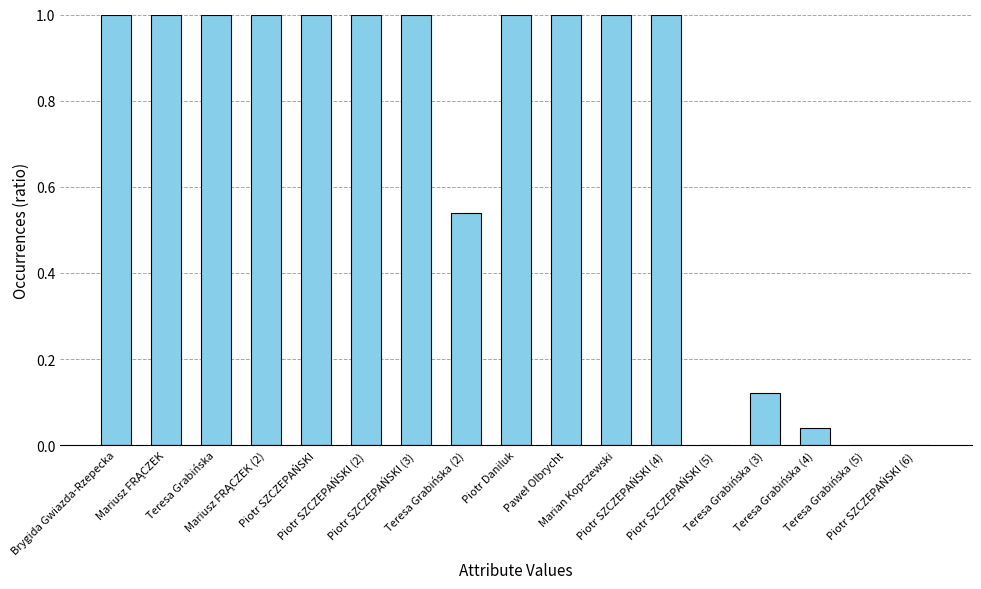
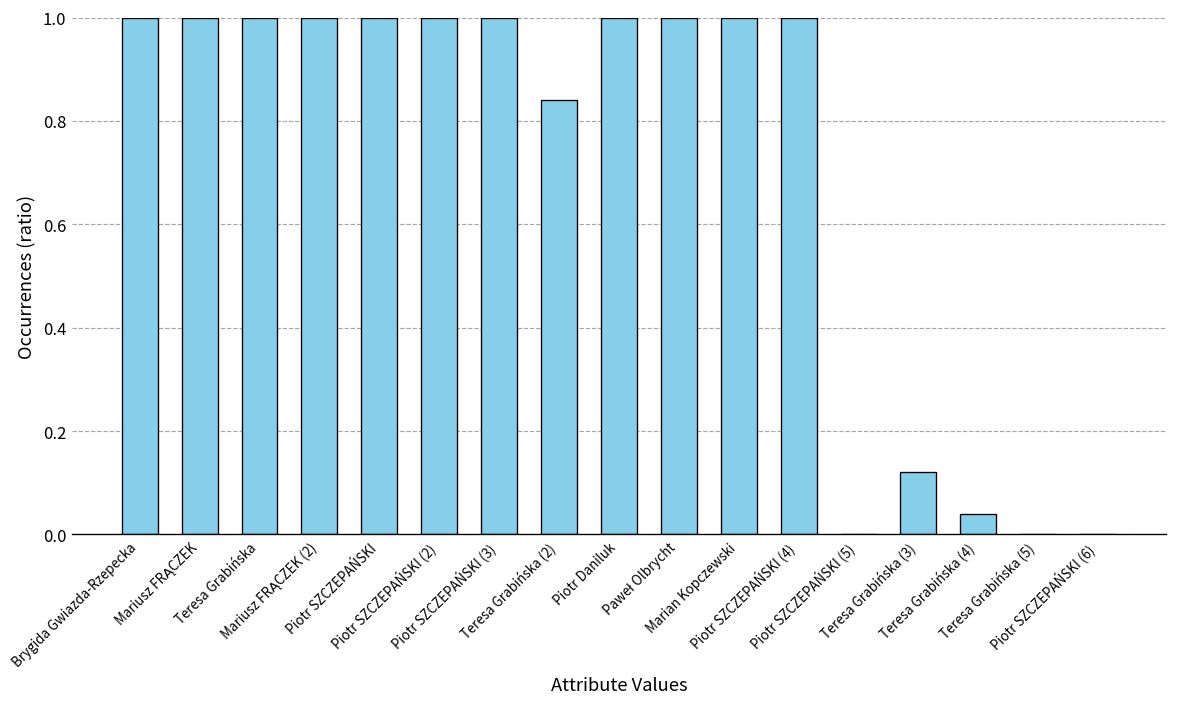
  {
    "Brygida Gwiazda-Rzepecka": 1.00,
    "Mariusz FRĄCZEK": 1.00,
    "Teresa Grabińska": 1.00,
    "Mariusz FRĄCZEK (2)": 1.00,
    "Piotr SZCZEPAŃSKI": 1.00,
    "Piotr SZCZEPAŃSKI (2)": 1.00,
    "Piotr SZCZEPAŃSKI (3)": 1.00,
-   "Teresa Grabińska (2)": 0.54,
+   "Teresa Grabińska (2)": 0.84,
    "Piotr Daniluk": 1.00,
    "Paweł Olbrycht": 1.00,
    "Marian Kopczewski": 1.00,
    "Piotr SZCZEPAŃSKI (4)": 1.00,
    "Piotr SZCZEPAŃSKI (5)": 0.00,
    "Teresa Grabińska (3)": 0.12,
    "Teresa Grabińska (4)": 0.04,
    "Teresa Grabińska (5)": 0.00,
    "Piotr SZCZEPAŃSKI (6)": 0.00
  }
